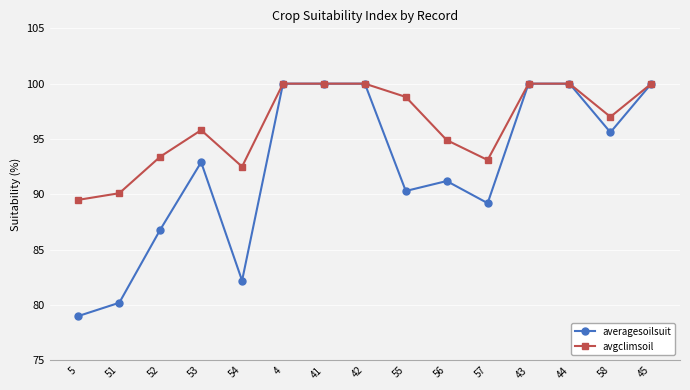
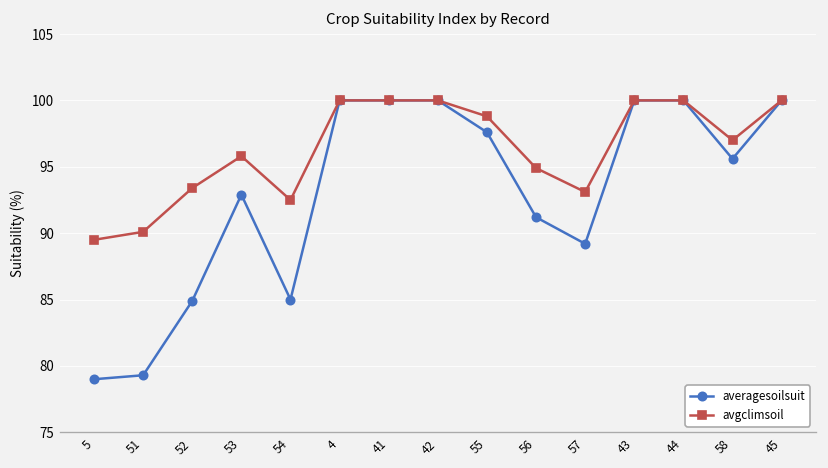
  {
    "averagesoilsuit": {
      "5": 79.0,
-     "51": 80.2,
-     "52": 86.8,
+     "51": 79.3,
+     "52": 84.9,
      "53": 92.9,
-     "54": 82.2,
-     "55": 90.3,
+     "54": 85.0,
+     "55": 97.6,
      "56": 91.2,
      "57": 89.2,
      "58": 95.6
    },
    "avgclimsoil": {
      "5": 89.5,
      "51": 90.1,
      "52": 93.4,
      "53": 95.8,
      "54": 92.5,
      "55": 98.8,
      "56": 94.9,
      "57": 93.1,
      "58": 97.0
    }
  }
